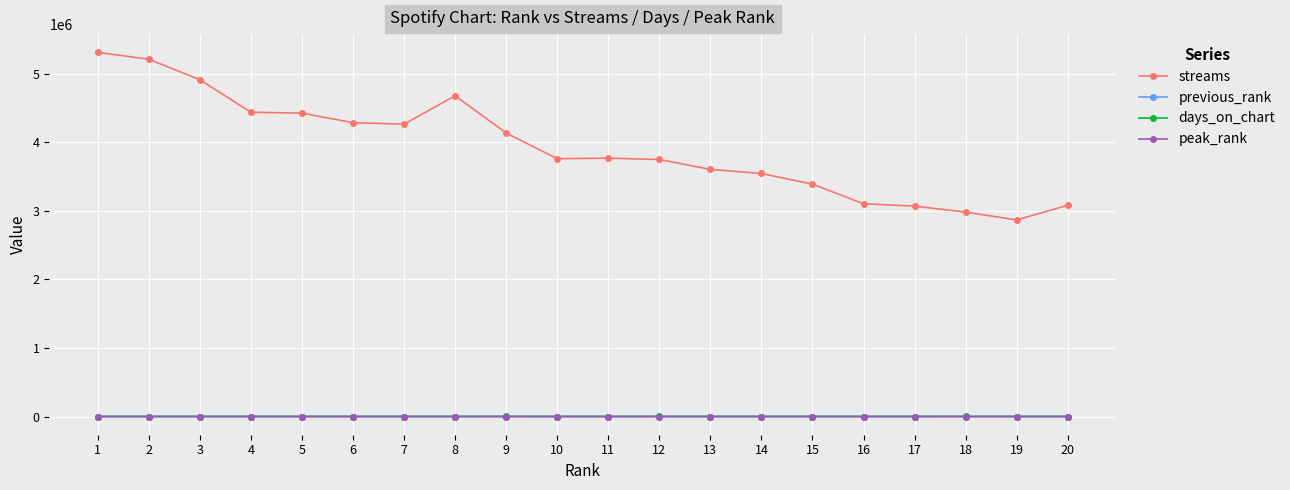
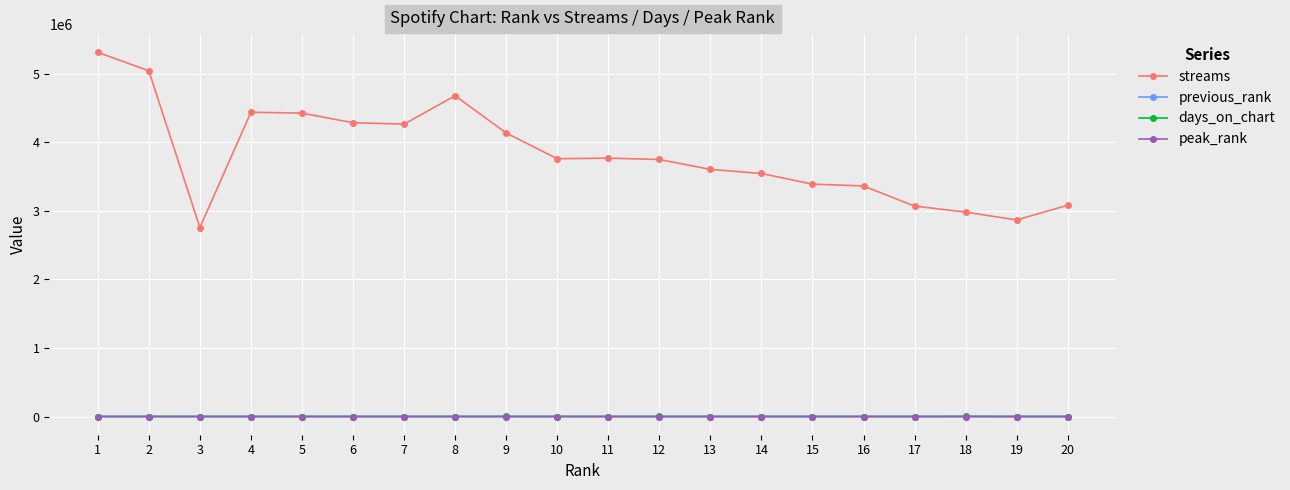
  {
    "streams": {
      "1": 5300000,
-     "2": 5200000,
-     "3": 4900000,
+     "2": 5000000,
+     "3": 2800000,
      "4": 4400000,
      "5": 4400000,
      "6": 4300000,
      "7": 4300000,
      "8": 4700000,
      "9": 4100000,
      "10": 3800000,
      "11": 3800000,
      "12": 3700000,
      "13": 3600000,
      "14": 3500000,
      "15": 3400000,
-     "16": 3100000,
+     "16": 3400000,
      "17": 3100000,
      "18": 3000000,
      "19": 2900000,
      "20": 3100000
    },
    "peak_rank": {
      "1": 0,
      "2": 0,
      "3": 0,
      "4": 0,
      "5": 0,
      "6": 0,
      "7": 0,
      "8": 0,
      "9": 0,
      "10": 0,
      "11": 0,
      "12": 0,
      "13": 0,
      "14": 0,
      "15": 0,
      "16": 0,
      "17": 0,
      "18": 0,
      "19": 0,
      "20": 0
    }
  }
